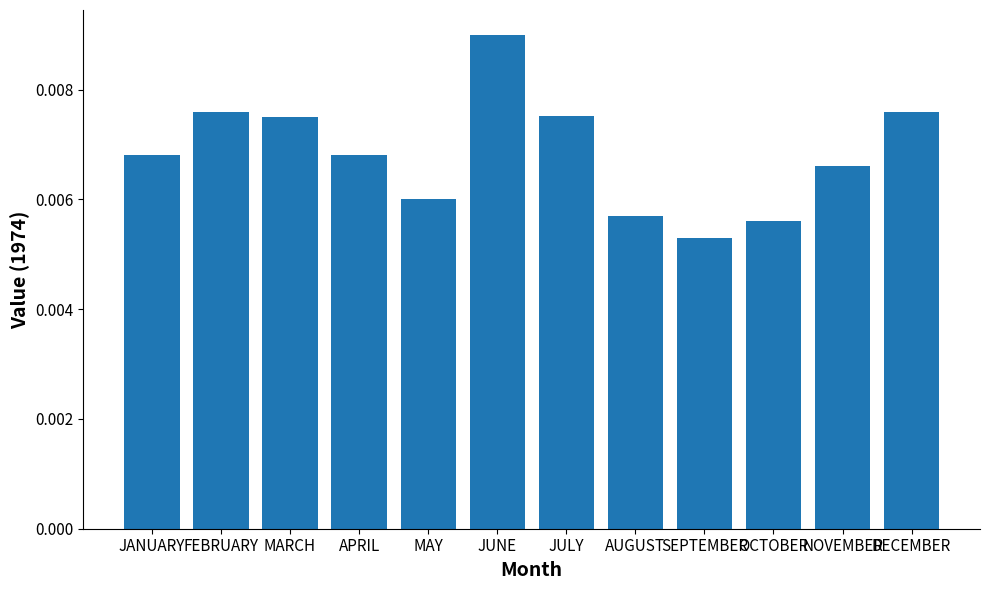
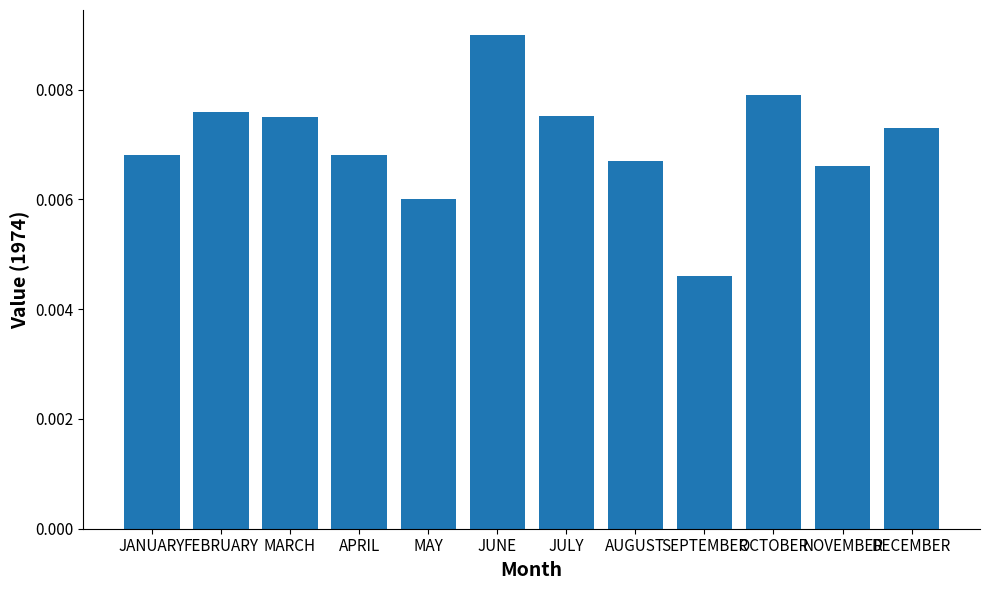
  {
    "JANUARY": 0.0068,
    "FEBRUARY": 0.0076,
    "MARCH": 0.0075,
    "APRIL": 0.0068,
    "MAY": 0.0060,
    "JUNE": 0.0090,
    "JULY": 0.0075,
-   "AUGUST": 0.0057,
-   "SEPTEMBER": 0.0053,
-   "OCTOBER": 0.0056,
+   "AUGUST": 0.0067,
+   "SEPTEMBER": 0.0046,
+   "OCTOBER": 0.0079,
    "NOVEMBER": 0.0066,
-   "DECEMBER": 0.0076
+   "DECEMBER": 0.0073
  }
